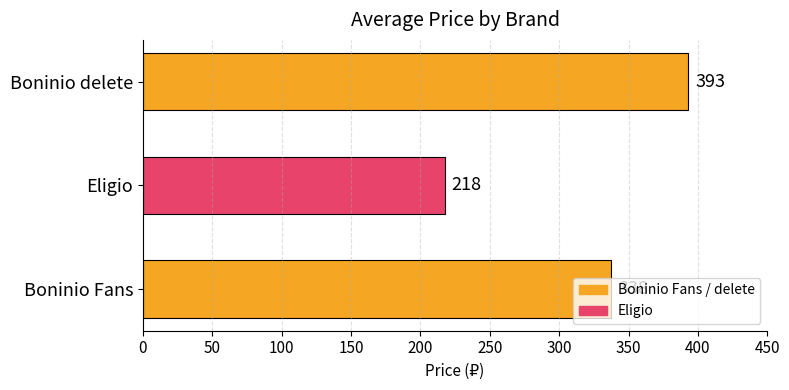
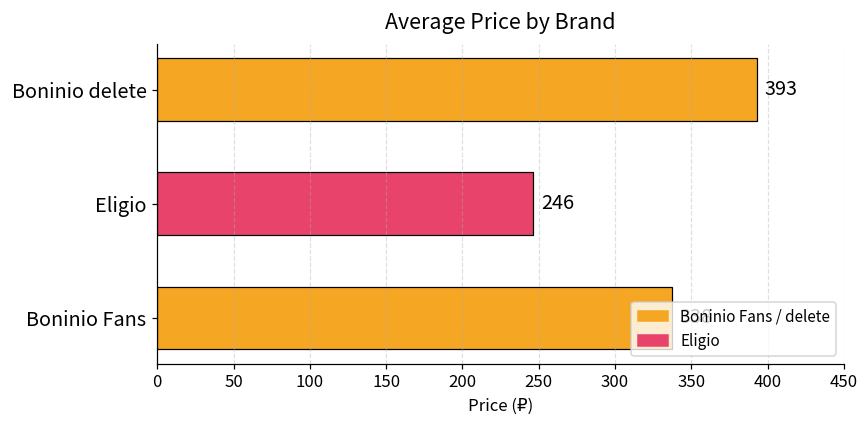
  {
    "Boninio delete": 393,
-   "Eligio": 218
+   "Eligio": 246
  }
